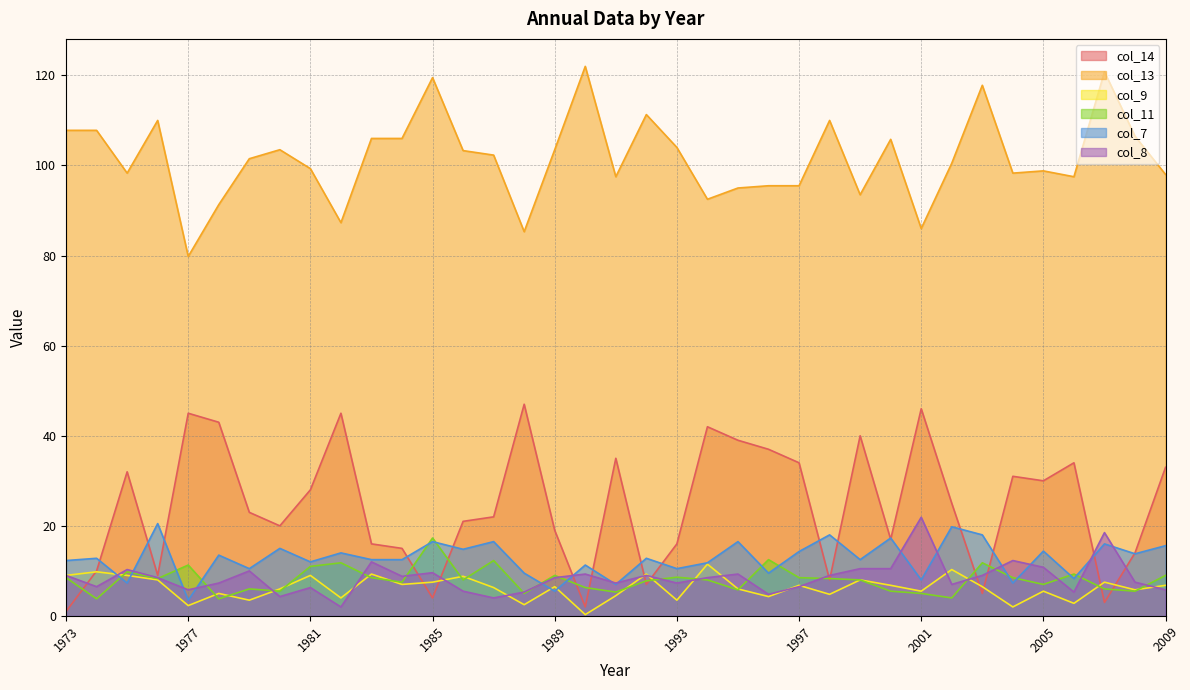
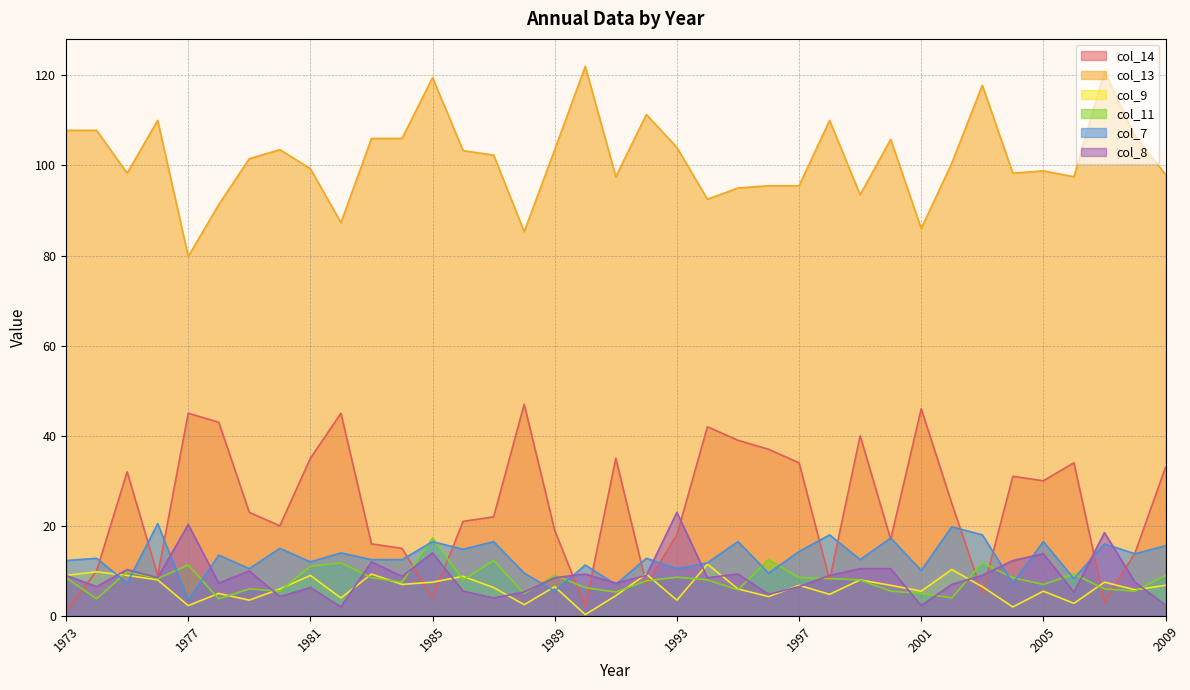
  {
    "col_14": {
      "1973": 1,
      "1977": 45,
-     "1981": 28,
+     "1981": 35,
      "1985": 4,
      "1989": 19,
-     "1993": 16,
+     "1993": 18,
      "1997": 34,
      "2001": 46,
      "2005": 30,
      "2009": 33
    },
    "col_11": {
      "1977": 11,
      "1981": 11,
      "1985": 17,
      "1993": 9,
      "1997": 9,
      "2005": 7,
      "2009": 9
    },
    "col_7": {
      "1973": 12,
      "1977": 4,
      "1981": 12,
      "1985": 17,
      "1989": 6,
      "1993": 11,
      "1997": 14,
-     "2001": 8,
-     "2005": 14,
+     "2001": 10,
+     "2005": 17,
      "2009": 16
    },
    "col_8": {
-     "1977": 6,
+     "1977": 20,
      "1981": 6,
-     "1985": 10,
-     "1993": 7,
-     "2001": 22,
-     "2005": 11,
-     "2009": 6
+     "1985": 14,
+     "1993": 23,
+     "2001": 2,
+     "2005": 14,
+     "2009": 2
    }
  }
